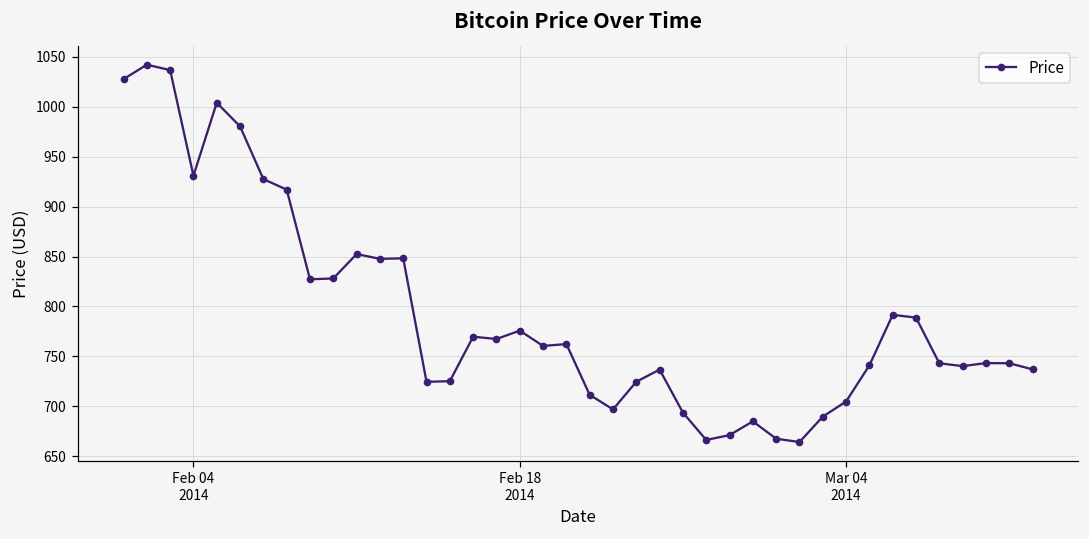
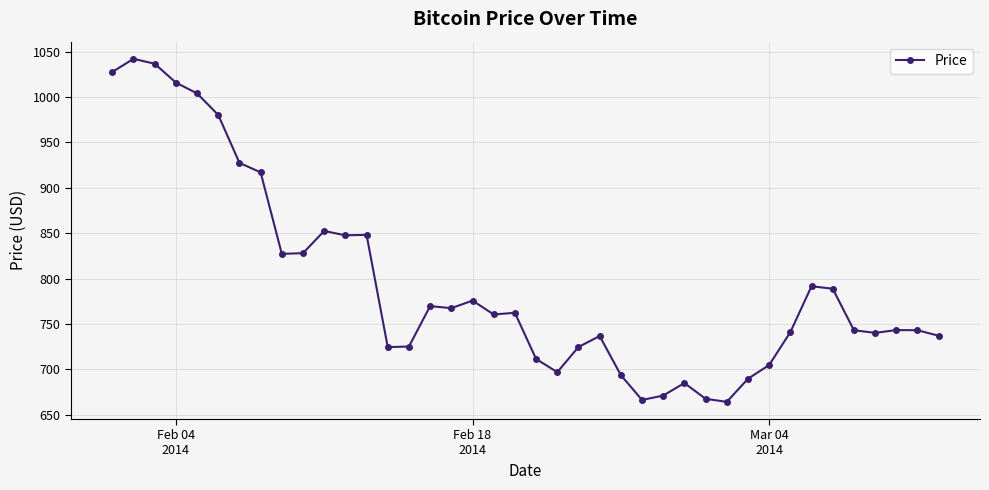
  {
-   "Feb 04 2014": 930,
+   "Feb 04 2014": 1020,
    "Feb 18 2014": 780,
    "Mar 04 2014": 700
  }
